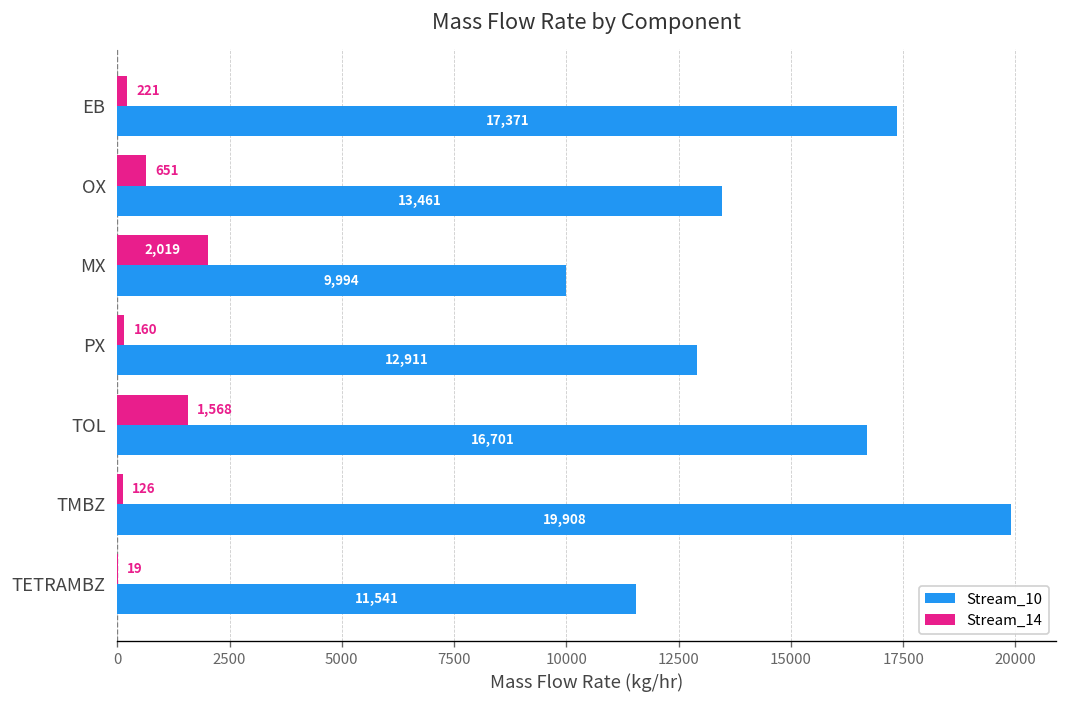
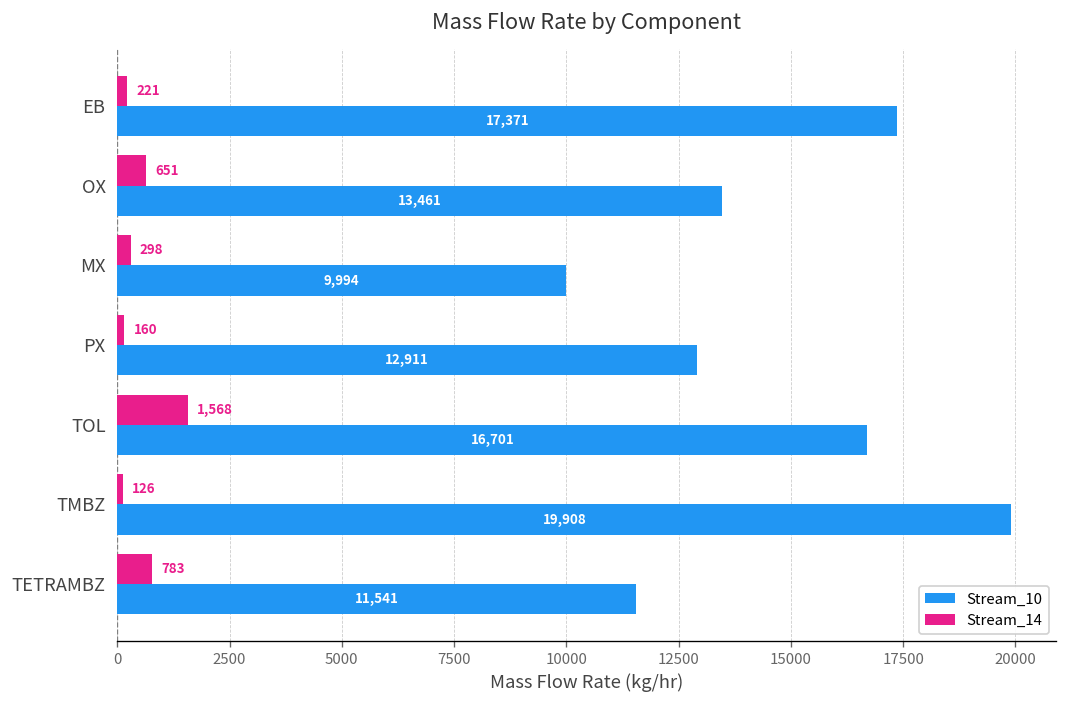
  {
    "Stream_10": {
      "EB": "17,371",
      "OX": "13,461",
      "MX": "9,994",
      "PX": "12,911",
      "TOL": "16,701",
      "TMBZ": "19,908",
      "TETRAMBZ": "11,541"
    },
    "Stream_14": {
      "EB": "221",
      "OX": "651",
-     "MX": "2,019",
+     "MX": "298",
      "PX": "160",
      "TOL": "1,568",
      "TMBZ": "126",
-     "TETRAMBZ": "19"
+     "TETRAMBZ": "783"
    }
  }
